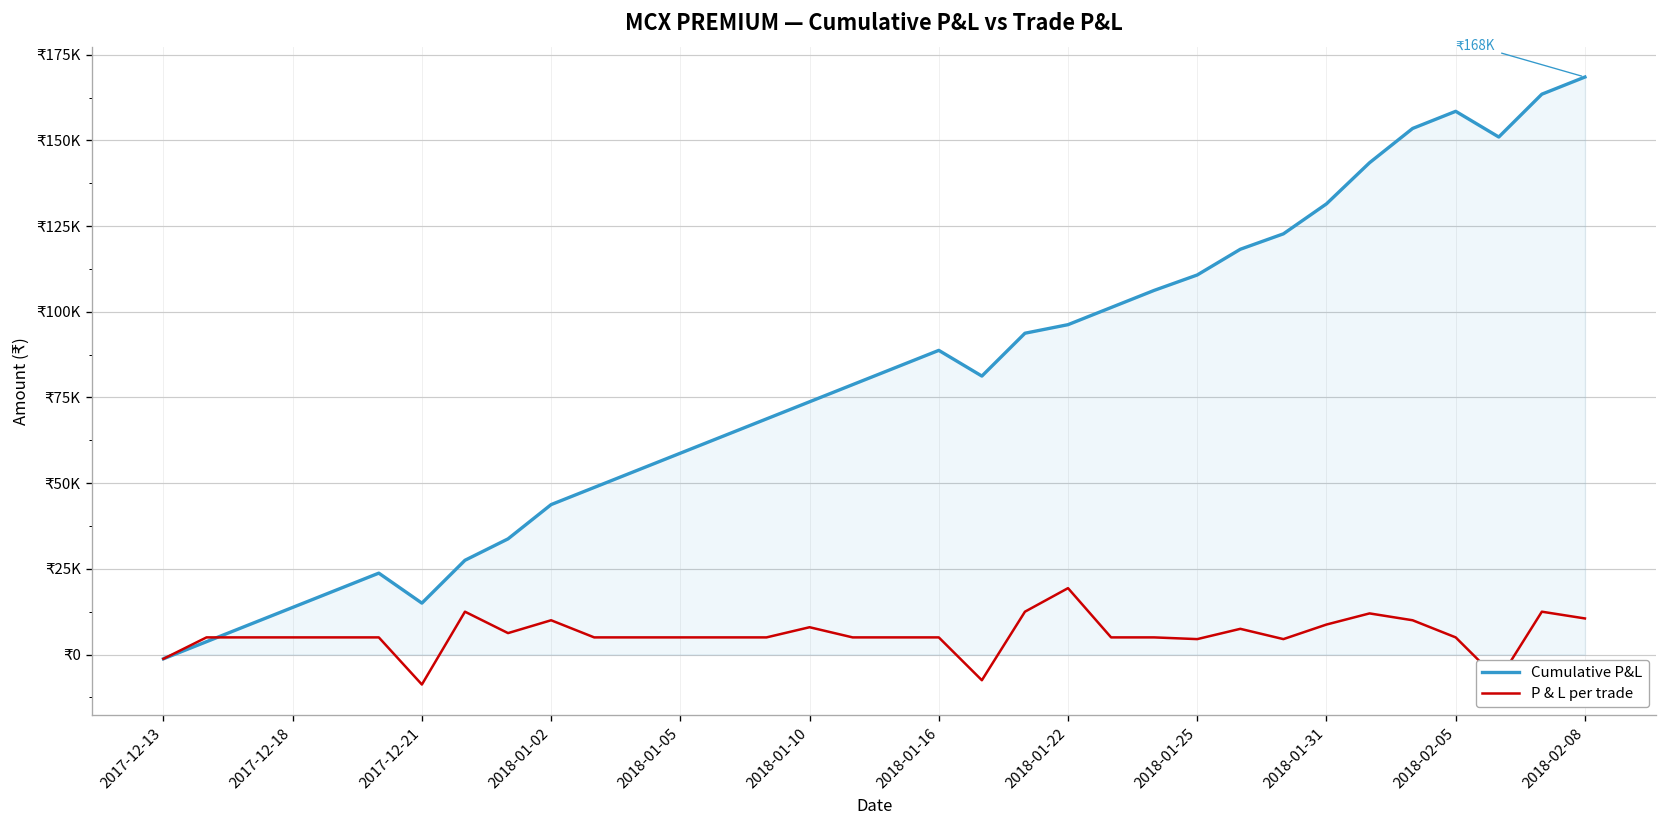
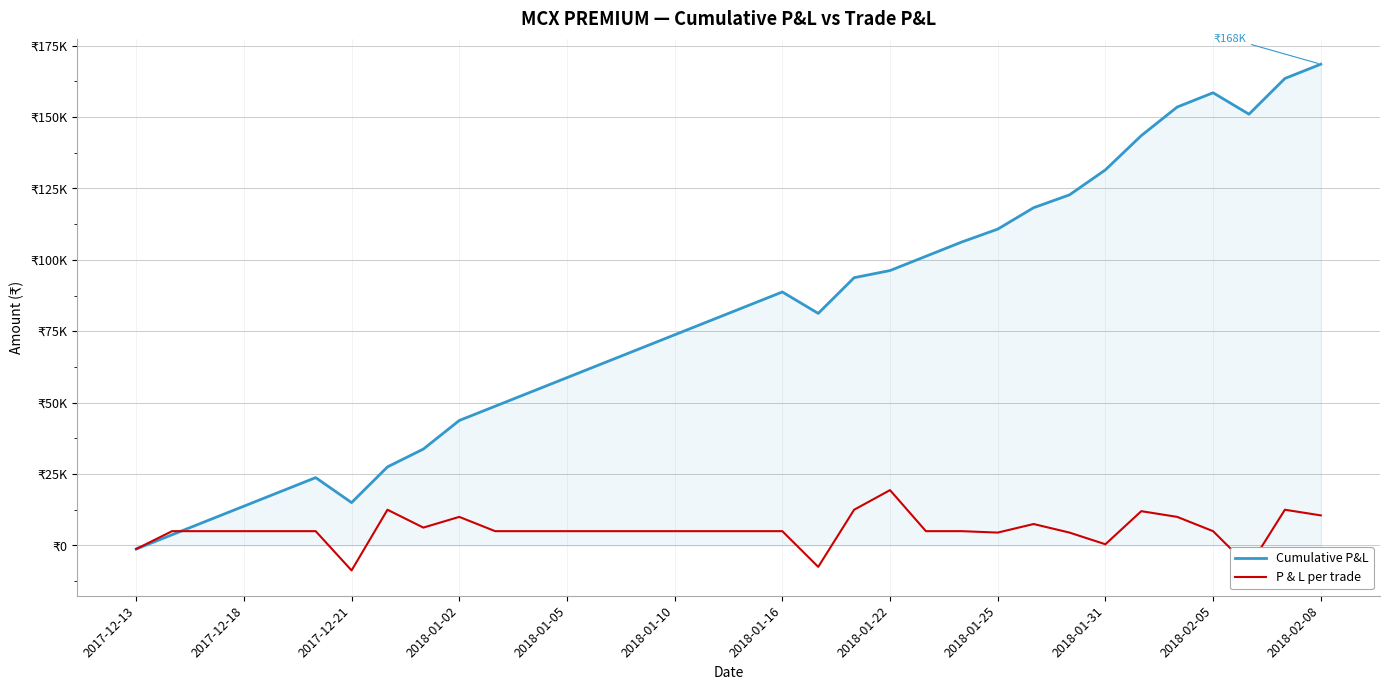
  {
    "P & L per trade": {
      "2017-12-18": "₹5000",
      "2017-12-21": "₹-9000",
      "2018-01-02": "₹10000",
      "2018-01-05": "₹5000",
-     "2018-01-10": "₹8000",
+     "2018-01-10": "₹5000",
      "2018-01-16": "₹5000",
      "2018-01-22": "₹19000",
      "2018-01-25": "₹5000",
-     "2018-01-31": "₹9000",
+     "2018-01-31": "₹0",
      "2018-02-05": "₹5000",
      "2018-02-08": "₹11000"
    }
  }
